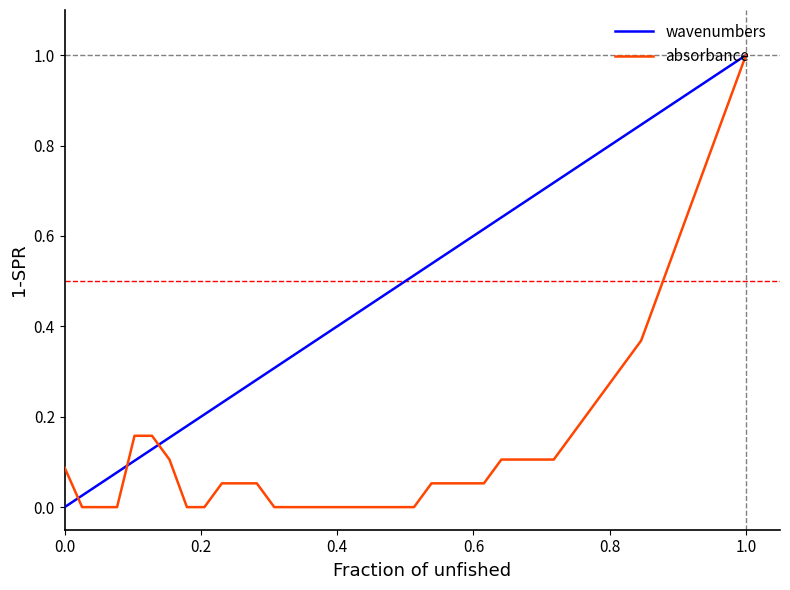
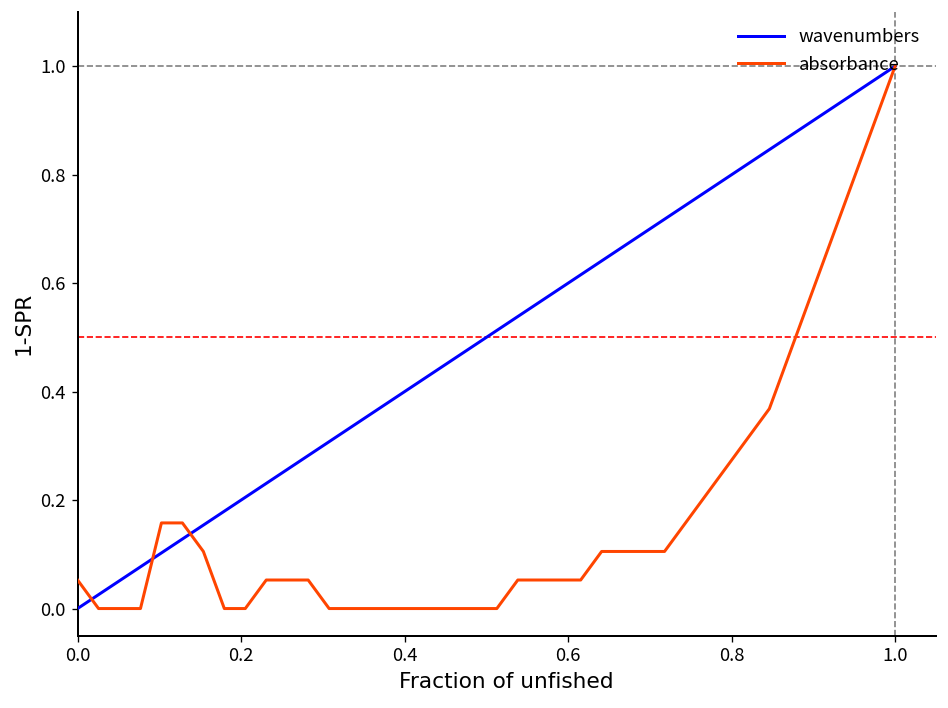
  {
    "wavenumbers": {
      "0.0": 0.00
    },
    "absorbance": {
-     "0.0": 0.09
+     "0.0": 0.05
    }
  }
